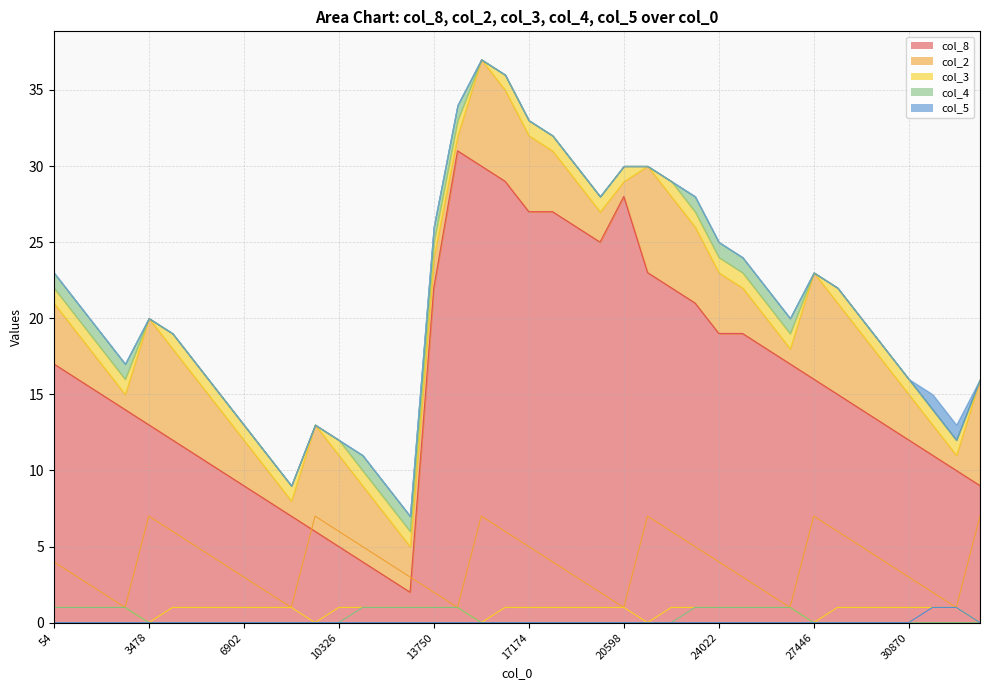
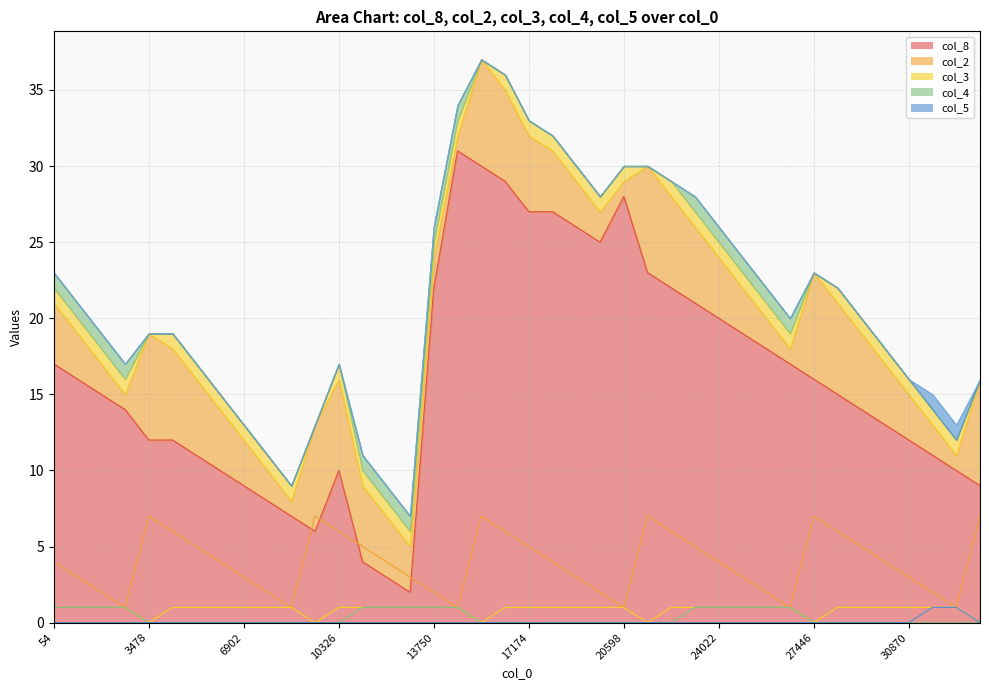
  {
    "col_8": {
      "54": 17,
-     "3478": 13,
+     "3478": 12,
      "6902": 9,
-     "10326": 5,
+     "10326": 10,
      "13750": 22,
      "17174": 27,
      "20598": 28,
-     "24022": 19,
+     "24022": 20,
      "27446": 16,
      "30870": 12
    }
  }
